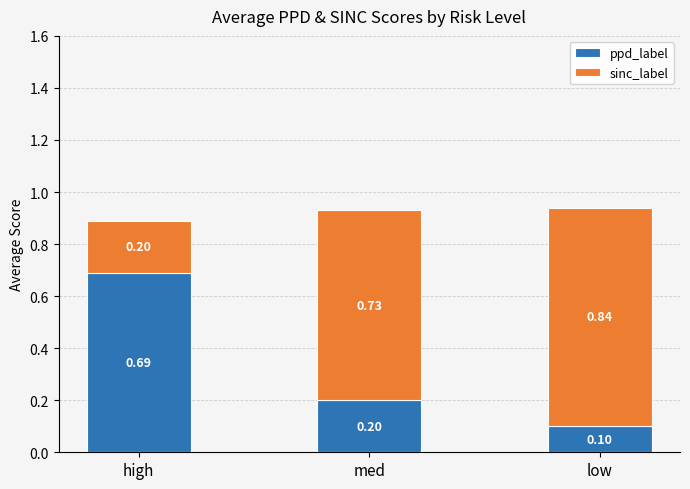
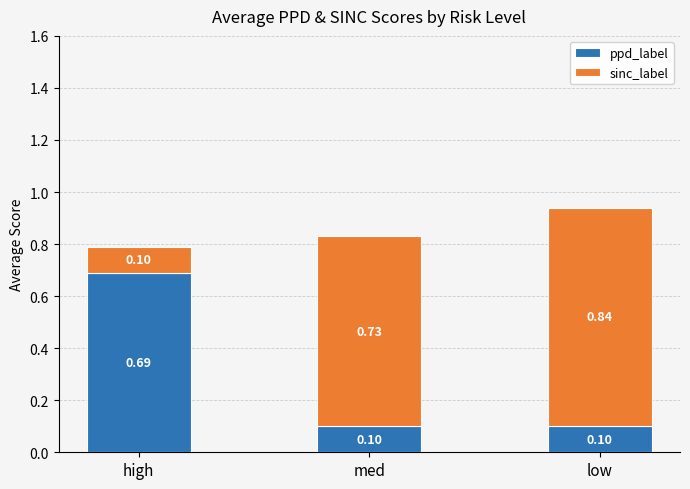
  {
    "ppd_label": {
      "high": 0.69,
-     "med": 0.20,
+     "med": 0.10,
      "low": 0.10
    },
    "sinc_label": {
-     "high": 0.20,
+     "high": 0.10,
      "med": 0.73,
      "low": 0.84
    }
  }
